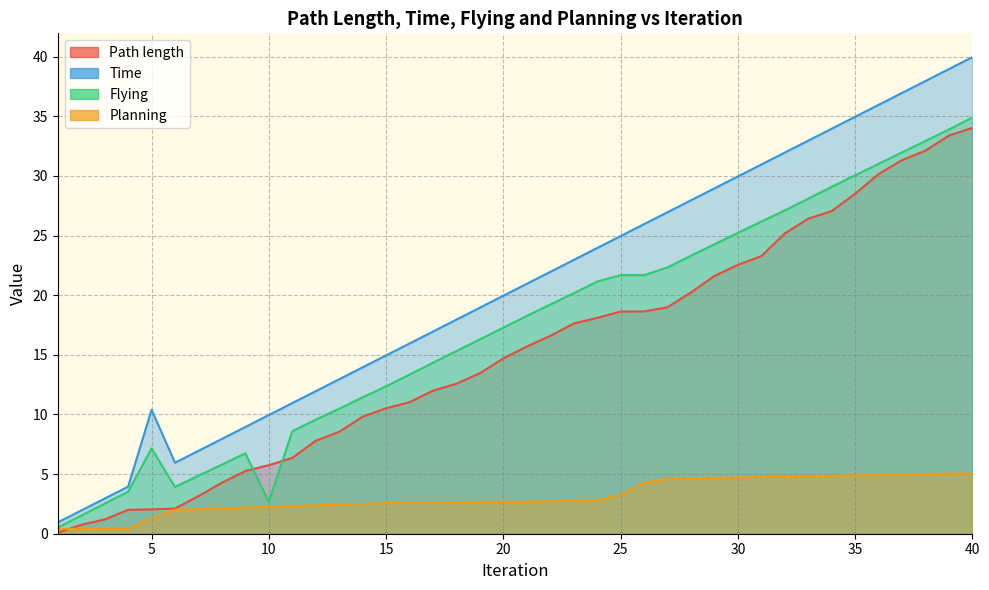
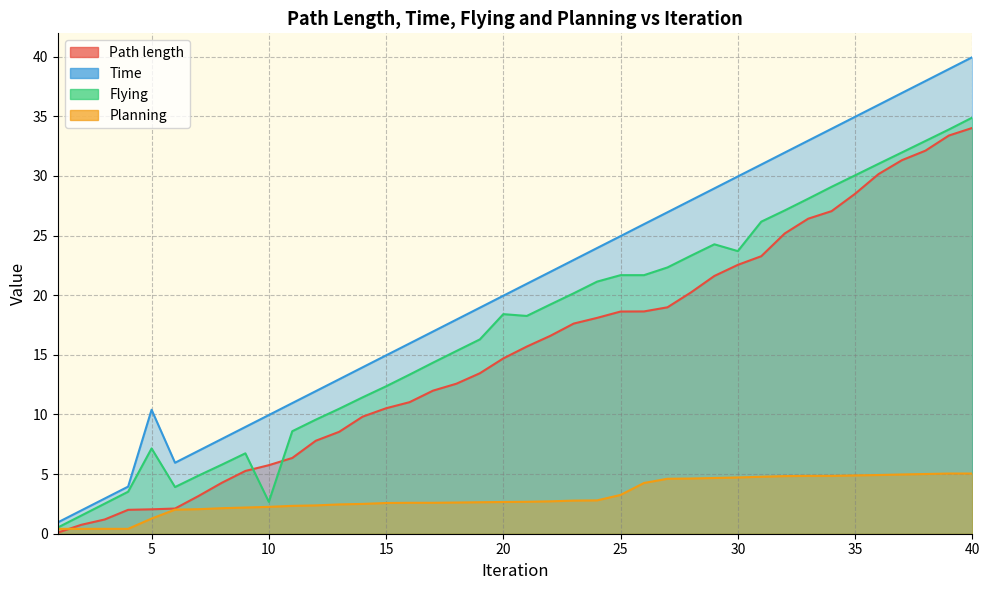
  {
    "Time": {
      "5": 10.4,
      "10": 10.0,
      "15": 15.0,
      "20": 20.0,
      "25": 24.9,
      "30": 30.0,
      "35": 35.0,
      "40": 40.0
    },
    "Flying": {
      "5": 7.2,
      "10": 2.7,
      "15": 12.4,
-     "20": 17.3,
+     "20": 18.4,
      "25": 21.7,
-     "30": 25.2,
+     "30": 23.7,
      "35": 30.0,
      "40": 34.9
    }
  }
